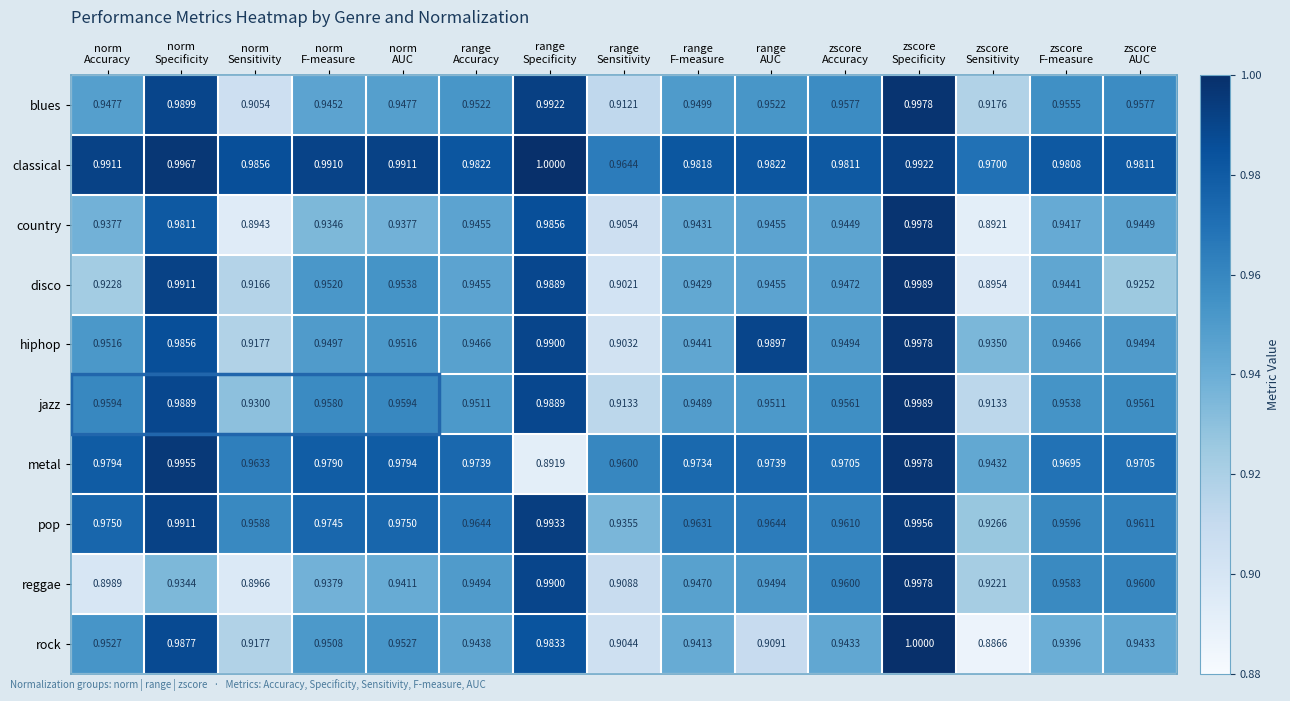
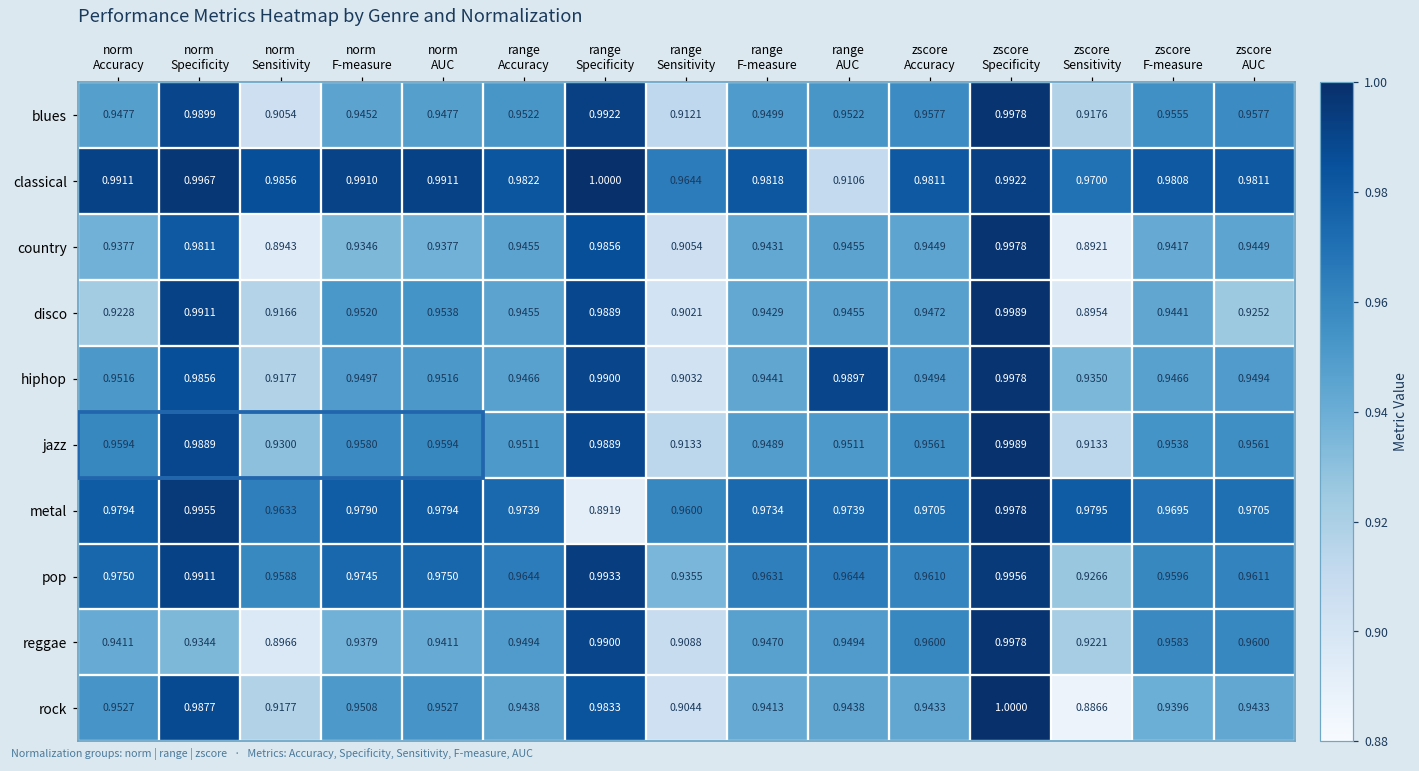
  {
    "blues": {
      "norm Accuracy": 0.9477,
      "norm Specificity": 0.9899,
      "norm Sensitivity": 0.9054,
      "norm F-measure": 0.9452,
      "norm AUC": 0.9477,
      "range Accuracy": 0.9522,
      "range Specificity": 0.9922,
      "range Sensitivity": 0.9121,
      "range F-measure": 0.9499,
      "range AUC": 0.9522,
      "zscore Accuracy": 0.9577,
      "zscore Specificity": 0.9978,
      "zscore Sensitivity": 0.9176,
      "zscore F-measure": 0.9555,
      "zscore AUC": 0.9577
    },
    "classical": {
      "norm Accuracy": 0.9911,
      "norm Specificity": 0.9967,
      "norm Sensitivity": 0.9856,
      "norm F-measure": 0.9910,
      "norm AUC": 0.9911,
      "range Accuracy": 0.9822,
      "range Specificity": 1.0000,
      "range Sensitivity": 0.9644,
      "range F-measure": 0.9818,
-     "range AUC": 0.9822,
+     "range AUC": 0.9106,
      "zscore Accuracy": 0.9811,
      "zscore Specificity": 0.9922,
      "zscore Sensitivity": 0.9700,
      "zscore F-measure": 0.9808,
      "zscore AUC": 0.9811
    },
    "country": {
      "norm Accuracy": 0.9377,
      "norm Specificity": 0.9811,
      "norm Sensitivity": 0.8943,
      "norm F-measure": 0.9346,
      "norm AUC": 0.9377,
      "range Accuracy": 0.9455,
      "range Specificity": 0.9856,
      "range Sensitivity": 0.9054,
      "range F-measure": 0.9431,
      "range AUC": 0.9455,
      "zscore Accuracy": 0.9449,
      "zscore Specificity": 0.9978,
      "zscore Sensitivity": 0.8921,
      "zscore F-measure": 0.9417,
      "zscore AUC": 0.9449
    },
    "disco": {
      "norm Accuracy": 0.9228,
      "norm Specificity": 0.9911,
      "norm Sensitivity": 0.9166,
      "norm F-measure": 0.9520,
      "norm AUC": 0.9538,
      "range Accuracy": 0.9455,
      "range Specificity": 0.9889,
      "range Sensitivity": 0.9021,
      "range F-measure": 0.9429,
      "range AUC": 0.9455,
      "zscore Accuracy": 0.9472,
      "zscore Specificity": 0.9989,
      "zscore Sensitivity": 0.8954,
      "zscore F-measure": 0.9441,
      "zscore AUC": 0.9252
    },
    "hiphop": {
      "norm Accuracy": 0.9516,
      "norm Specificity": 0.9856,
      "norm Sensitivity": 0.9177,
      "norm F-measure": 0.9497,
      "norm AUC": 0.9516,
      "range Accuracy": 0.9466,
      "range Specificity": 0.9900,
      "range Sensitivity": 0.9032,
      "range F-measure": 0.9441,
      "range AUC": 0.9897,
      "zscore Accuracy": 0.9494,
      "zscore Specificity": 0.9978,
      "zscore Sensitivity": 0.9350,
      "zscore F-measure": 0.9466,
      "zscore AUC": 0.9494
    },
    "jazz": {
      "norm Accuracy": 0.9594,
      "norm Specificity": 0.9889,
      "norm Sensitivity": 0.9300,
      "norm F-measure": 0.9580,
      "norm AUC": 0.9594,
      "range Accuracy": 0.9511,
      "range Specificity": 0.9889,
      "range Sensitivity": 0.9133,
      "range F-measure": 0.9489,
      "range AUC": 0.9511,
      "zscore Accuracy": 0.9561,
      "zscore Specificity": 0.9989,
      "zscore Sensitivity": 0.9133,
      "zscore F-measure": 0.9538,
      "zscore AUC": 0.9561
    },
    "metal": {
      "norm Accuracy": 0.9794,
      "norm Specificity": 0.9955,
      "norm Sensitivity": 0.9633,
      "norm F-measure": 0.9790,
      "norm AUC": 0.9794,
      "range Accuracy": 0.9739,
      "range Specificity": 0.8919,
      "range Sensitivity": 0.9600,
      "range F-measure": 0.9734,
      "range AUC": 0.9739,
      "zscore Accuracy": 0.9705,
      "zscore Specificity": 0.9978,
-     "zscore Sensitivity": 0.9432,
+     "zscore Sensitivity": 0.9795,
      "zscore F-measure": 0.9695,
      "zscore AUC": 0.9705
    },
    "pop": {
      "norm Accuracy": 0.9750,
      "norm Specificity": 0.9911,
      "norm Sensitivity": 0.9588,
      "norm F-measure": 0.9745,
      "norm AUC": 0.9750,
      "range Accuracy": 0.9644,
      "range Specificity": 0.9933,
      "range Sensitivity": 0.9355,
      "range F-measure": 0.9631,
      "range AUC": 0.9644,
      "zscore Accuracy": 0.9610,
      "zscore Specificity": 0.9956,
      "zscore Sensitivity": 0.9266,
      "zscore F-measure": 0.9596,
      "zscore AUC": 0.9611
    },
    "reggae": {
-     "norm Accuracy": 0.8989,
+     "norm Accuracy": 0.9411,
      "norm Specificity": 0.9344,
      "norm Sensitivity": 0.8966,
      "norm F-measure": 0.9379,
      "norm AUC": 0.9411,
      "range Accuracy": 0.9494,
      "range Specificity": 0.9900,
      "range Sensitivity": 0.9088,
      "range F-measure": 0.9470,
      "range AUC": 0.9494,
      "zscore Accuracy": 0.9600,
      "zscore Specificity": 0.9978,
      "zscore Sensitivity": 0.9221,
      "zscore F-measure": 0.9583,
      "zscore AUC": 0.9600
    },
    "rock": {
      "norm Accuracy": 0.9527,
      "norm Specificity": 0.9877,
      "norm Sensitivity": 0.9177,
      "norm F-measure": 0.9508,
      "norm AUC": 0.9527,
      "range Accuracy": 0.9438,
      "range Specificity": 0.9833,
      "range Sensitivity": 0.9044,
      "range F-measure": 0.9413,
-     "range AUC": 0.9091,
+     "range AUC": 0.9438,
      "zscore Accuracy": 0.9433,
      "zscore Specificity": 1.0000,
      "zscore Sensitivity": 0.8866,
      "zscore F-measure": 0.9396,
      "zscore AUC": 0.9433
    }
  }
